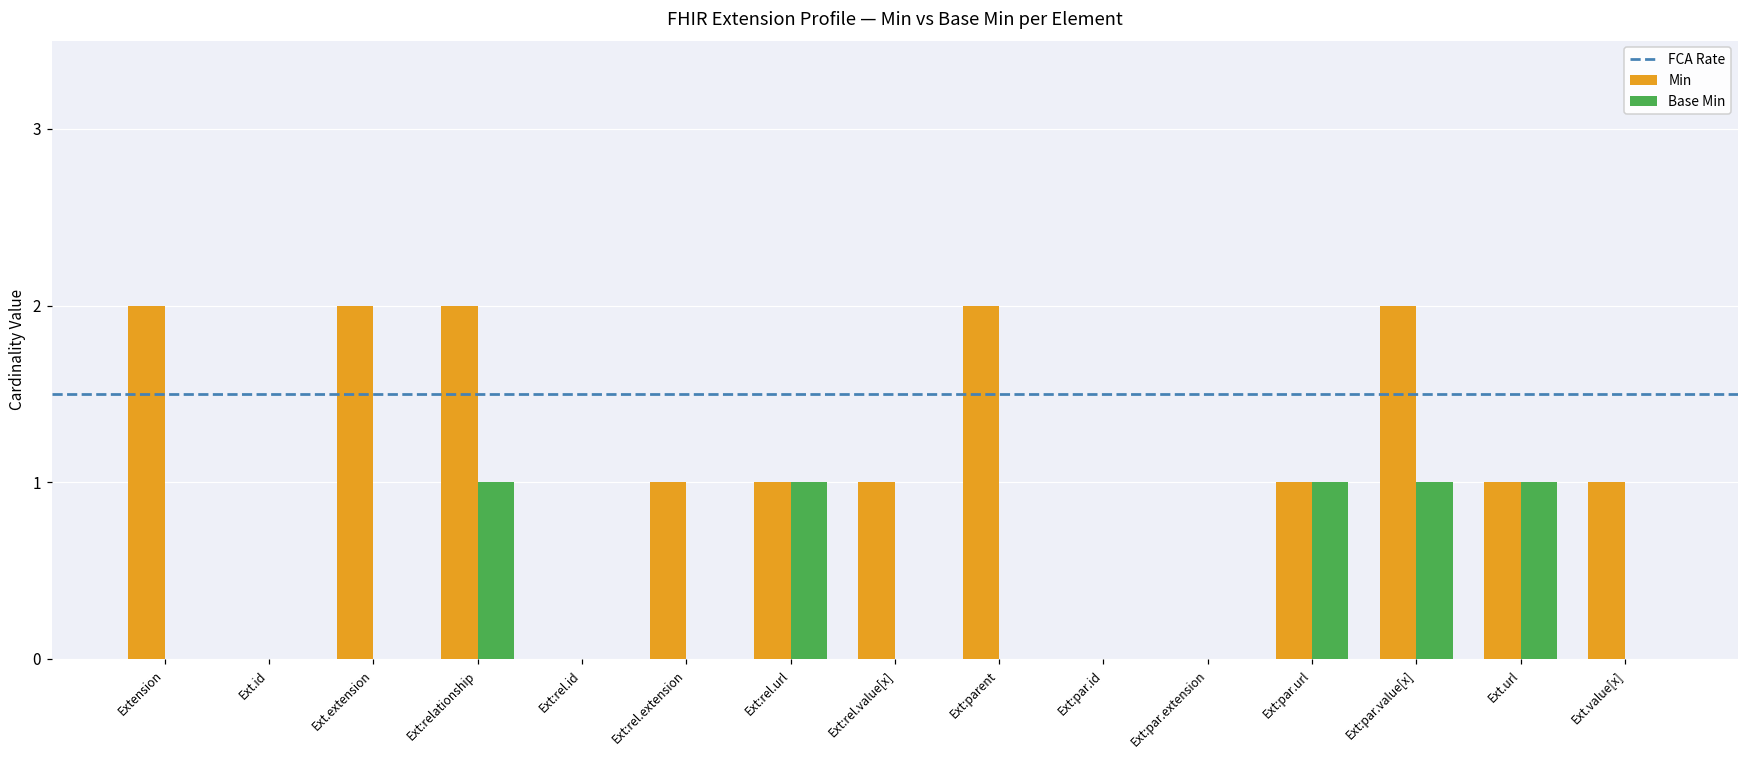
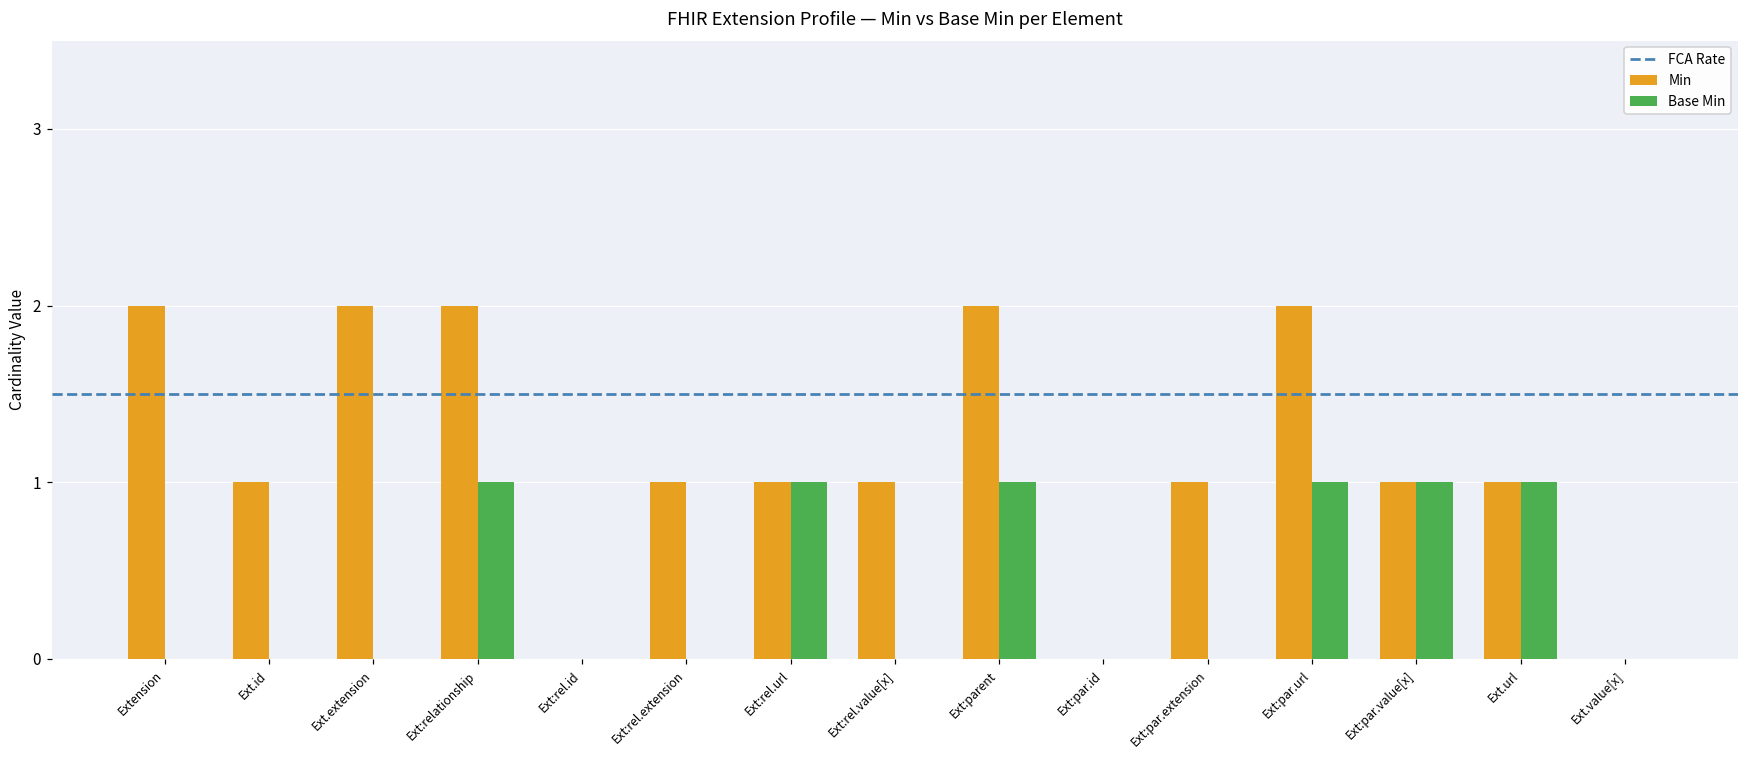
  {
    "Min": {
      "Extension": 2,
-     "Ext.id": 0,
+     "Ext.id": 1,
      "Ext.extension": 2,
      "Ext:relationship": 2,
      "Ext:rel.id": 0,
      "Ext:rel.extension": 1,
      "Ext:rel.url": 1,
      "Ext:rel.value[x]": 1,
      "Ext:parent": 2,
      "Ext:par.id": 0,
-     "Ext:par.extension": 0,
-     "Ext:par.url": 1,
-     "Ext:par.value[x]": 2,
+     "Ext:par.extension": 1,
+     "Ext:par.url": 2,
+     "Ext:par.value[x]": 1,
      "Ext.url": 1,
-     "Ext.value[x]": 1
+     "Ext.value[x]": 0
    },
    "Base Min": {
      "Extension": 0,
      "Ext.id": 0,
      "Ext.extension": 0,
      "Ext:relationship": 1,
      "Ext:rel.id": 0,
      "Ext:rel.extension": 0,
      "Ext:rel.url": 1,
      "Ext:rel.value[x]": 0,
-     "Ext:parent": 0,
+     "Ext:parent": 1,
      "Ext:par.id": 0,
      "Ext:par.extension": 0,
      "Ext:par.url": 1,
      "Ext:par.value[x]": 1,
      "Ext.url": 1,
      "Ext.value[x]": 0
    }
  }
